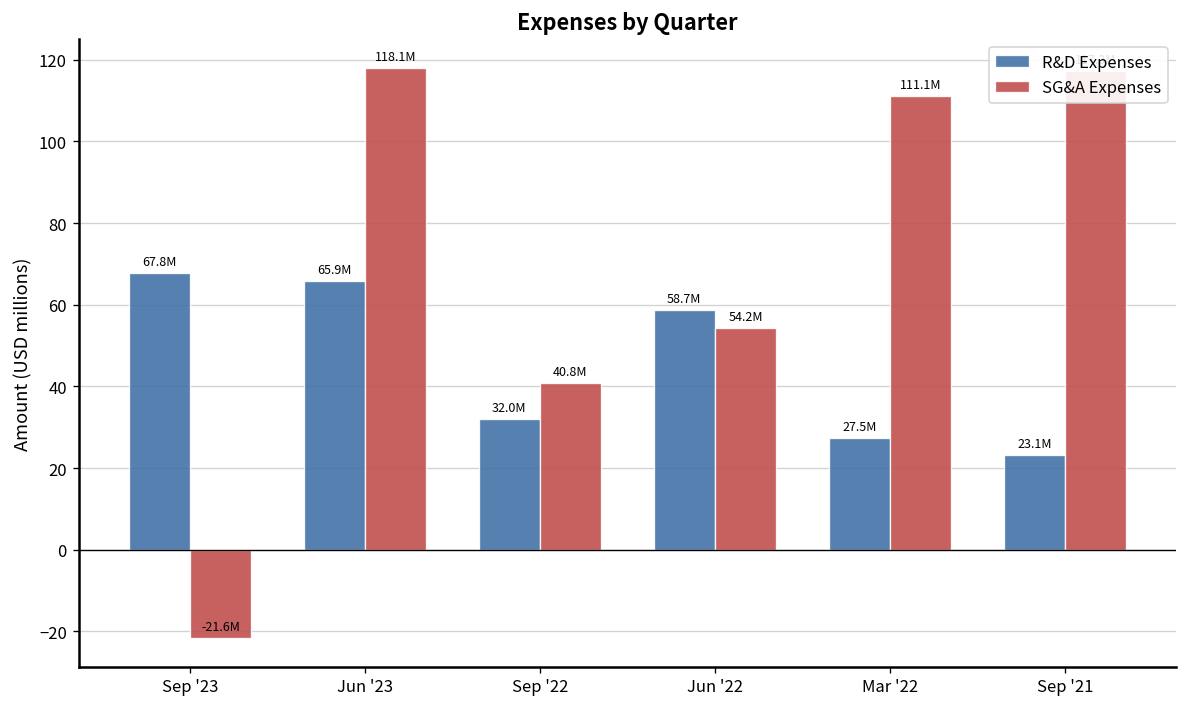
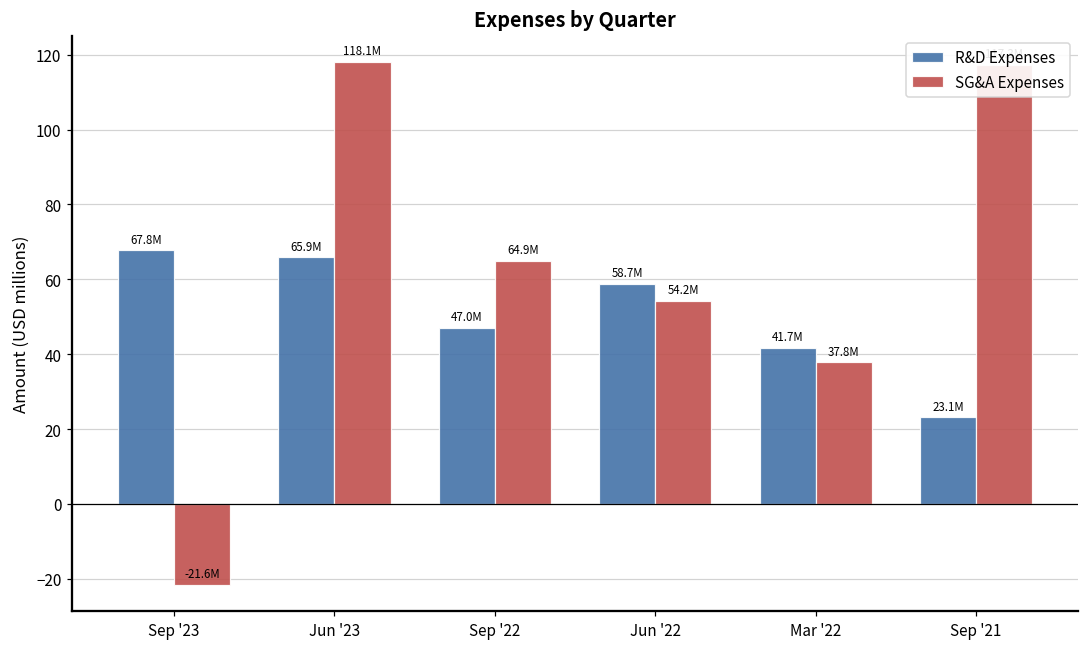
  {
    "R&D Expenses": {
      "Sep '23": "67.8M",
      "Jun '23": "65.9M",
-     "Sep '22": "32.0M",
+     "Sep '22": "47.0M",
      "Jun '22": "58.7M",
-     "Mar '22": "27.5M",
+     "Mar '22": "41.7M",
      "Sep '21": "23.1M"
    },
    "SG&A Expenses": {
      "Sep '23": "-21.6M",
      "Jun '23": "118.1M",
-     "Sep '22": "40.8M",
+     "Sep '22": "64.9M",
      "Jun '22": "54.2M",
-     "Mar '22": "111.1M"
+     "Mar '22": "37.8M"
    }
  }
